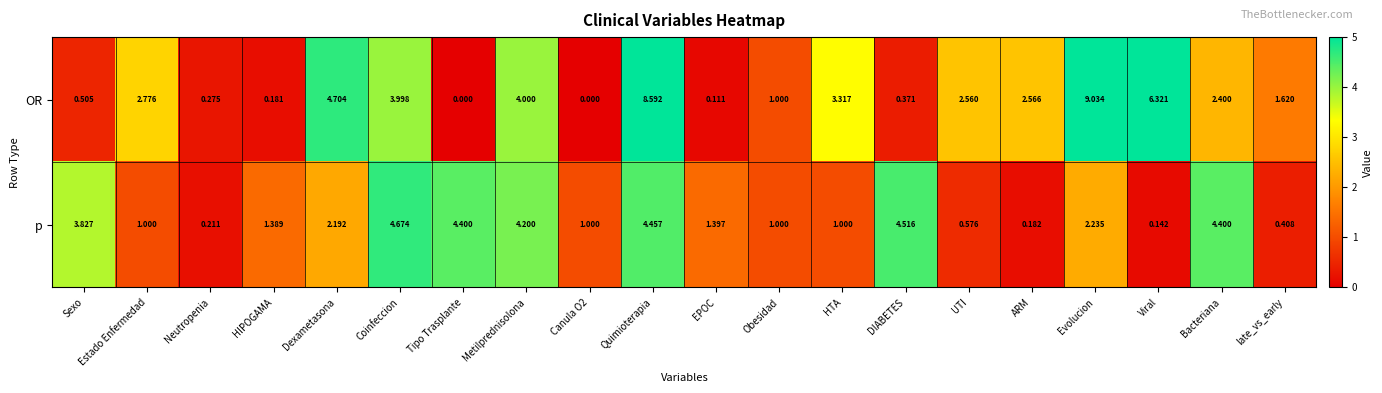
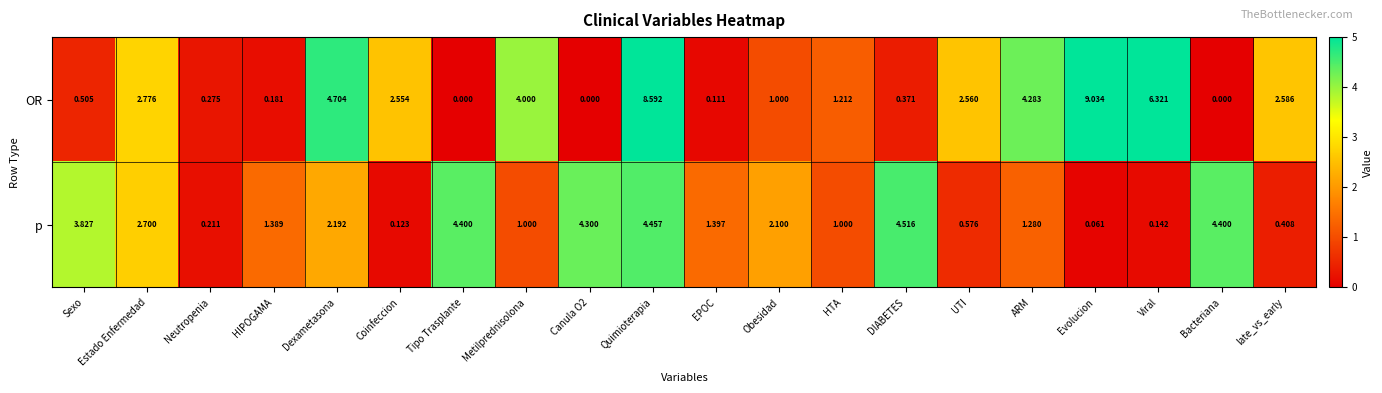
  {
    "OR": {
      "Sexo": 0.505,
      "Estado Enfermedad": 2.776,
      "Neutropenia": 0.275,
      "HIPOGAMA": 0.181,
      "Dexametasona": 4.704,
-     "Coinfeccion": 3.998,
+     "Coinfeccion": 2.554,
      "Tipo Trasplante": 0.000,
      "Metilprednisolona": 4.000,
      "Canula O2": 0.000,
      "Quimioterapia": 8.592,
      "EPOC": 0.111,
      "Obesidad": 1.000,
-     "HTA": 3.317,
+     "HTA": 1.212,
      "DIABETES": 0.371,
      "UTI": 2.560,
-     "ARM": 2.566,
+     "ARM": 4.283,
      "Evolucion": 9.034,
      "Viral": 6.321,
-     "Bacteriana": 2.400,
-     "late_vs_early": 1.620
+     "Bacteriana": 0.000,
+     "late_vs_early": 2.586
    },
    "p": {
      "Sexo": 3.827,
-     "Estado Enfermedad": 1.000,
+     "Estado Enfermedad": 2.700,
      "Neutropenia": 0.211,
      "HIPOGAMA": 1.389,
      "Dexametasona": 2.192,
-     "Coinfeccion": 4.674,
+     "Coinfeccion": 0.123,
      "Tipo Trasplante": 4.400,
-     "Metilprednisolona": 4.200,
-     "Canula O2": 1.000,
+     "Metilprednisolona": 1.000,
+     "Canula O2": 4.300,
      "Quimioterapia": 4.457,
      "EPOC": 1.397,
-     "Obesidad": 1.000,
+     "Obesidad": 2.100,
      "HTA": 1.000,
      "DIABETES": 4.516,
      "UTI": 0.576,
-     "ARM": 0.182,
-     "Evolucion": 2.235,
+     "ARM": 1.280,
+     "Evolucion": 0.061,
      "Viral": 0.142,
      "Bacteriana": 4.400,
      "late_vs_early": 0.408
    }
  }
